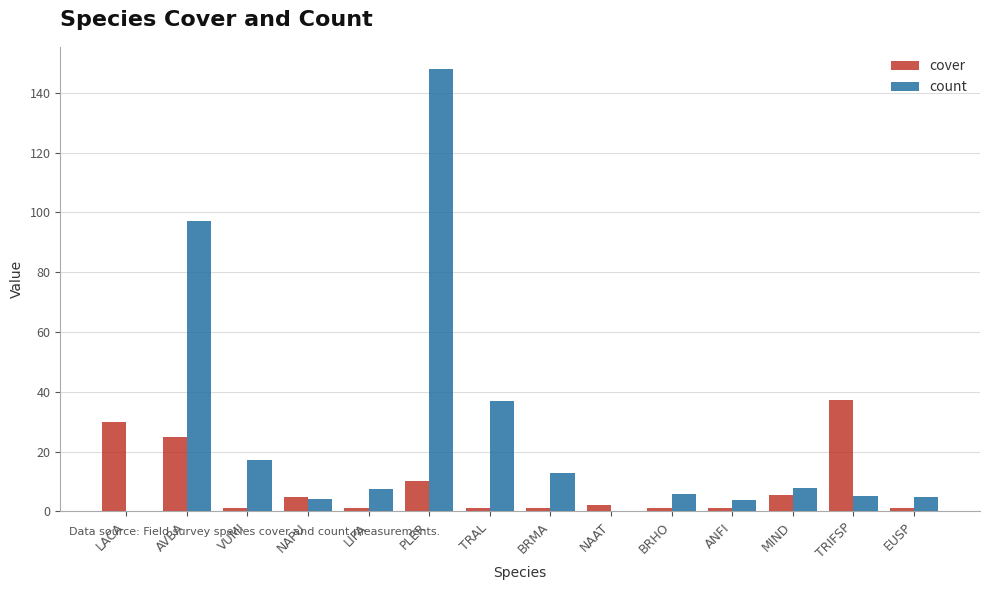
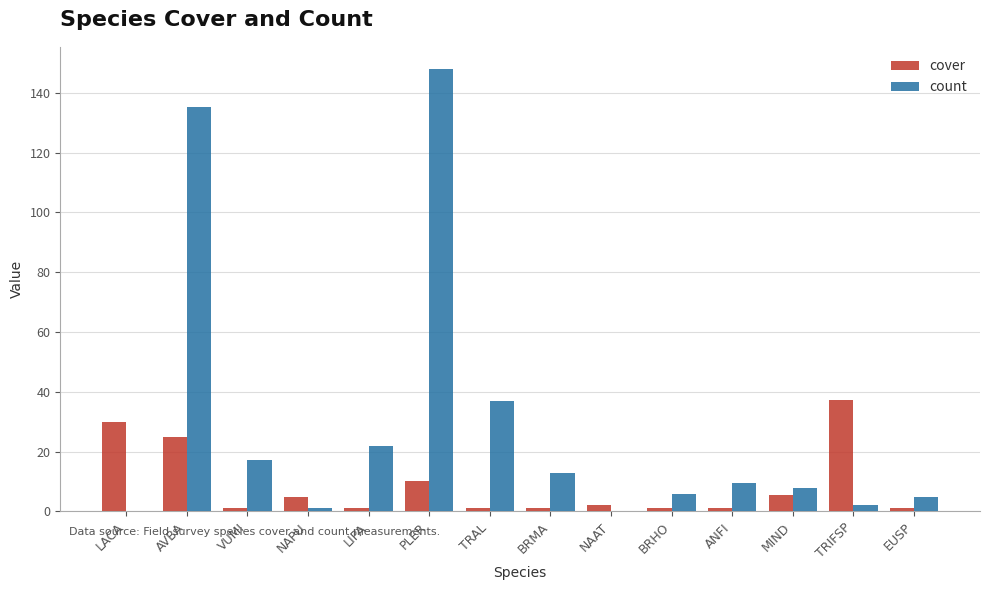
  {
    "cover": {
      "LACA": 30,
      "AVBA": 25,
      "VUMI": 1,
      "NAPU": 5,
      "LIPA": 1,
      "PLER": 10,
      "TRAL": 1,
      "BRMA": 1,
      "NAAT": 2,
      "BRHO": 1,
      "ANFI": 1,
      "MIND": 6,
      "TRIFSP": 37,
      "EUSP": 1
    },
    "count": {
      "LACA": 0,
-     "AVBA": 97,
+     "AVBA": 135,
      "VUMI": 17,
-     "NAPU": 4,
-     "LIPA": 8,
+     "NAPU": 1,
+     "LIPA": 22,
      "PLER": 148,
      "TRAL": 37,
      "BRMA": 13,
      "NAAT": 0,
      "BRHO": 6,
-     "ANFI": 4,
+     "ANFI": 10,
      "MIND": 8,
-     "TRIFSP": 5,
+     "TRIFSP": 2,
      "EUSP": 5
    }
  }
